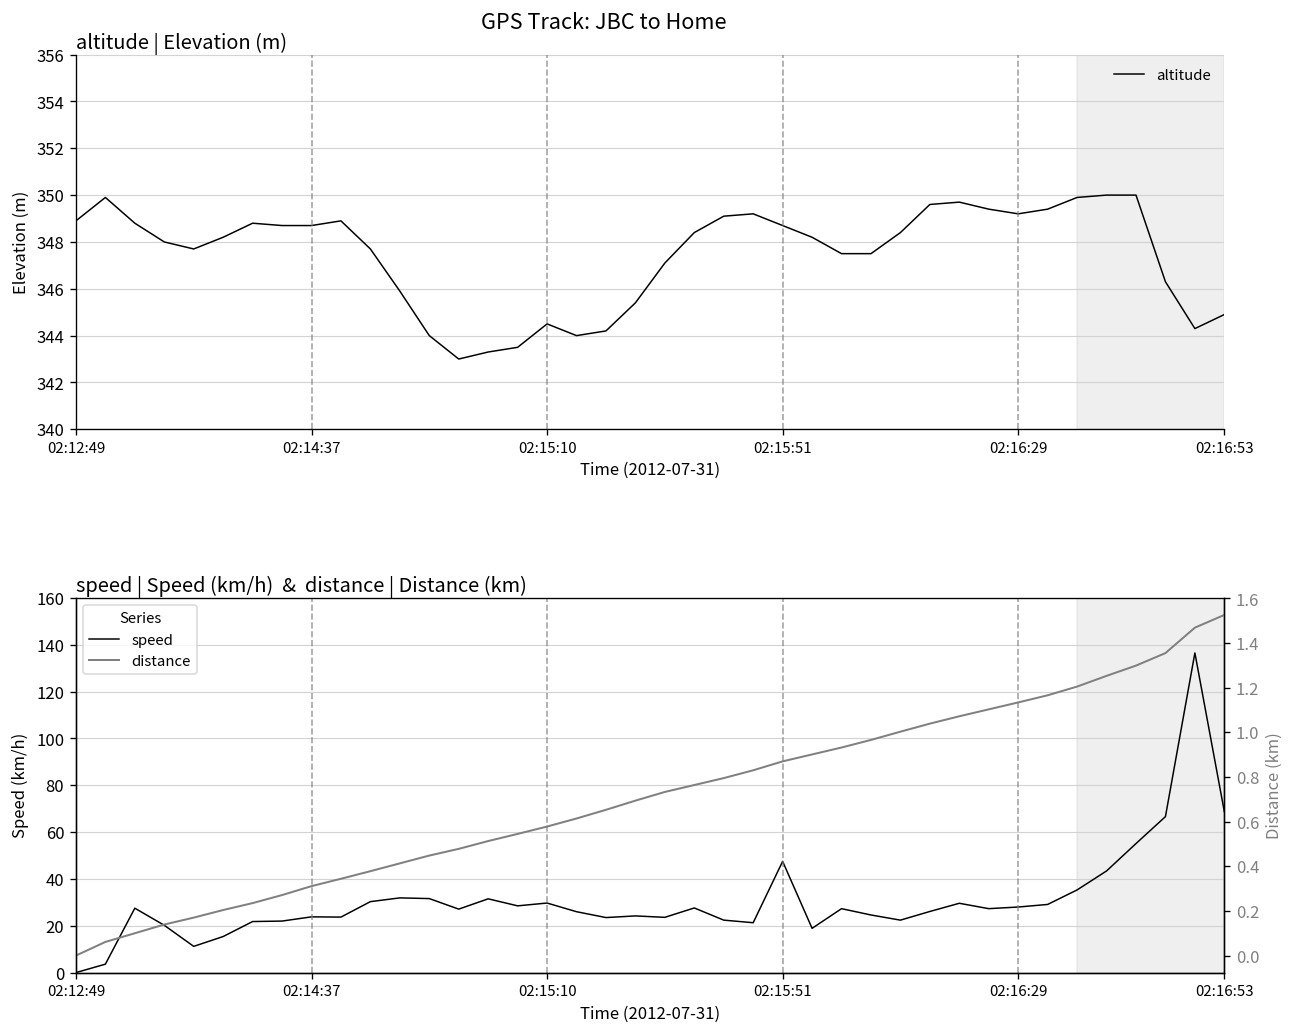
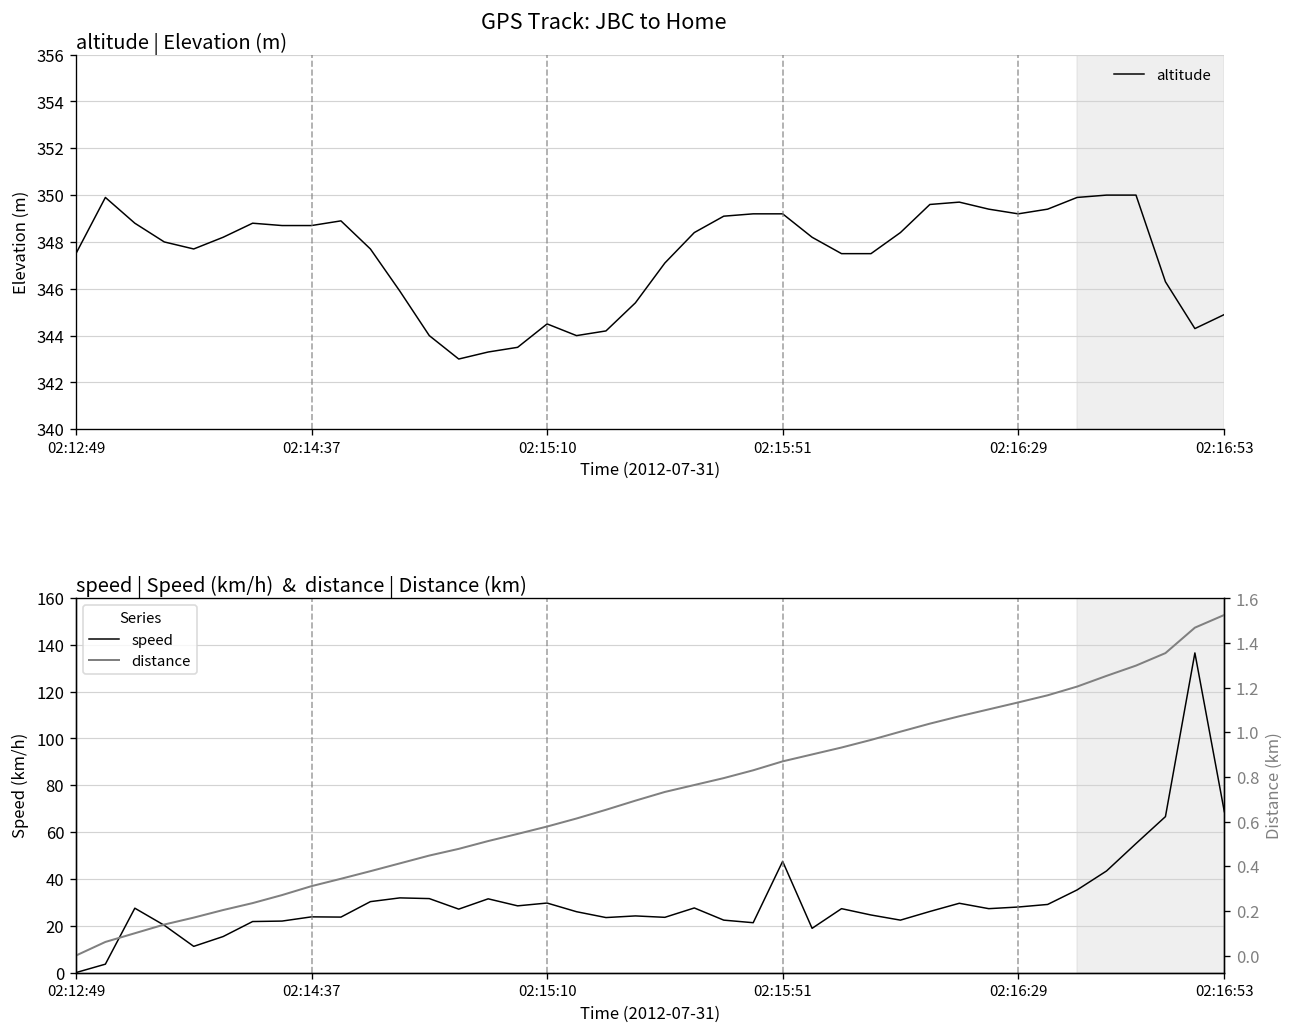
  {
    "altitude | Elevation (m)": {
-     "02:12:49": 348.9,
+     "02:12:49": 347.5,
      "02:14:37": 348.7,
      "02:15:10": 344.5,
-     "02:15:51": 348.7,
+     "02:15:51": 349.2,
      "02:16:29": 349.2,
      "02:16:53": 344.9
    }
  }
